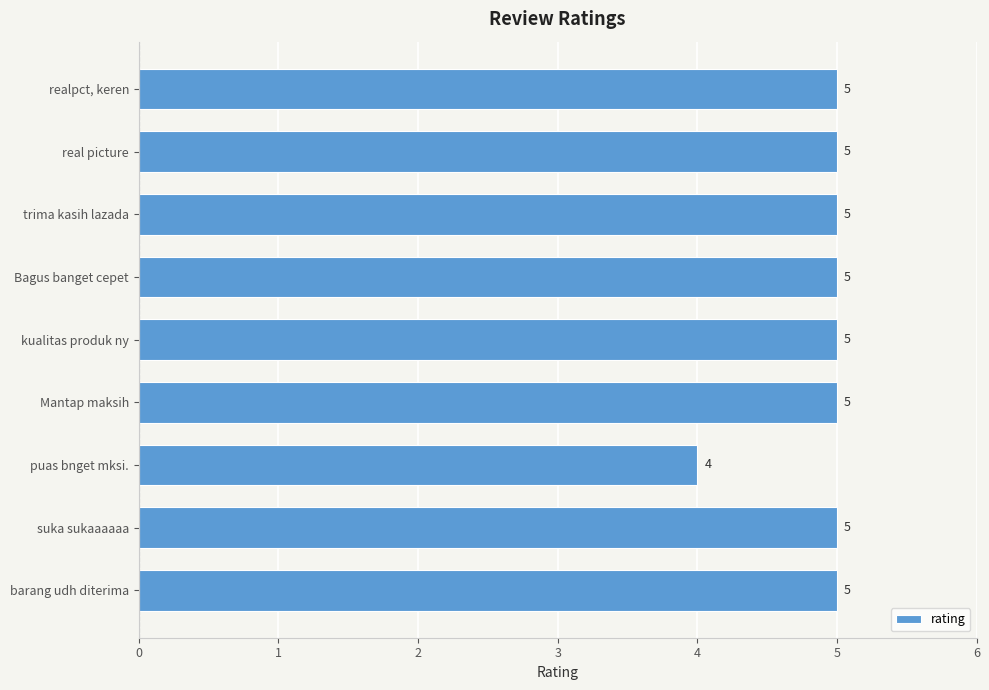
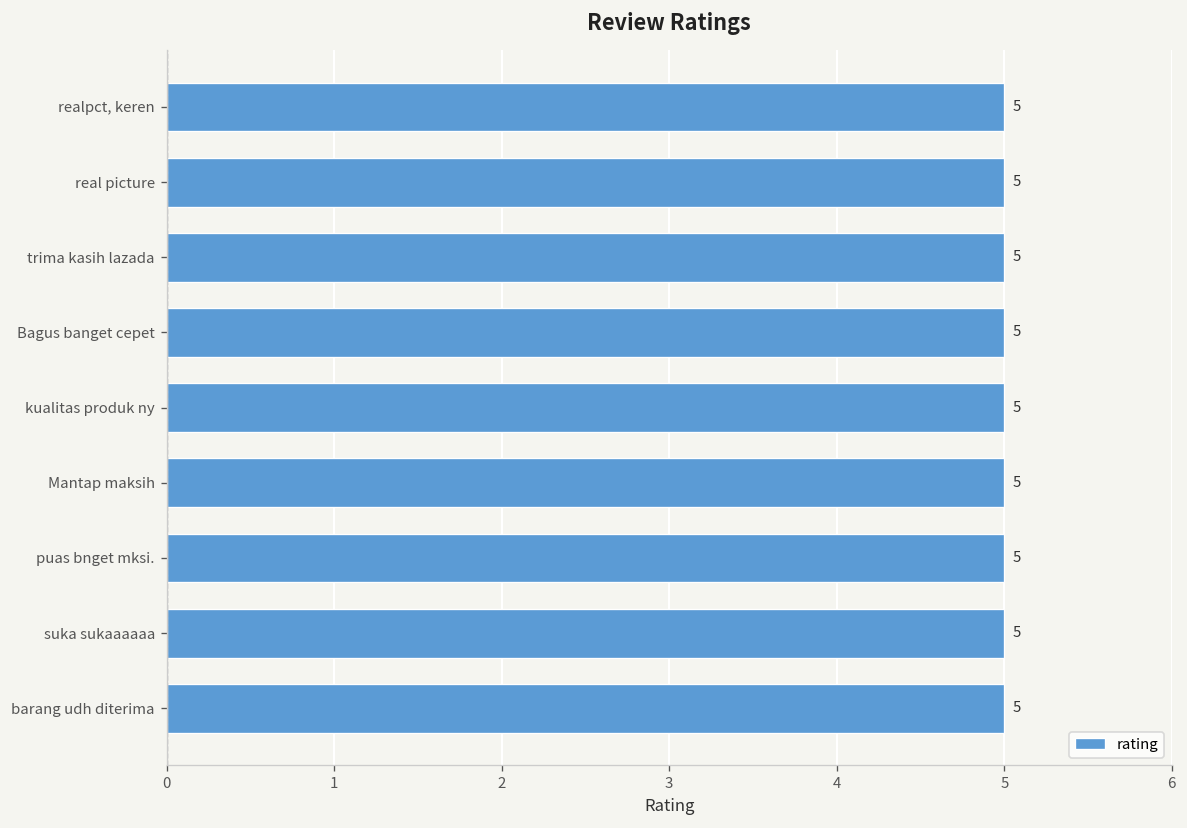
  {
    "realpct, keren": 5,
    "real picture": 5,
    "trima kasih lazada": 5,
    "Bagus banget cepet": 5,
    "kualitas produk ny": 5,
    "Mantap maksih": 5,
-   "puas bnget mksi.": 4,
+   "puas bnget mksi.": 5,
    "suka sukaaaaaa": 5,
    "barang udh diterima": 5
  }
